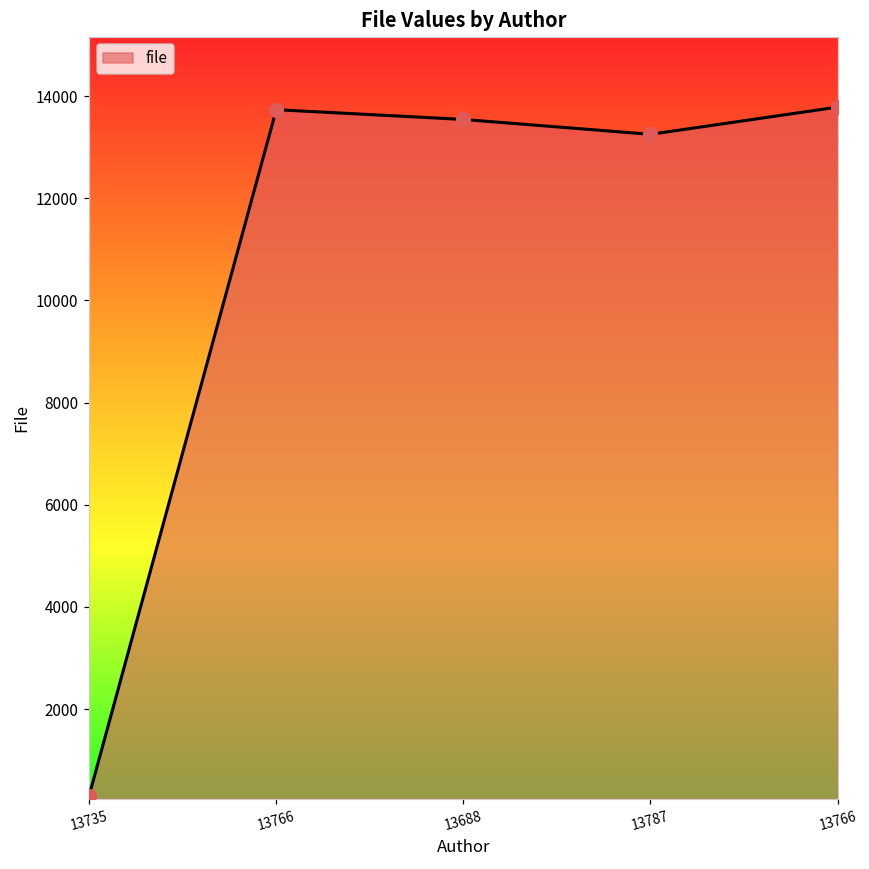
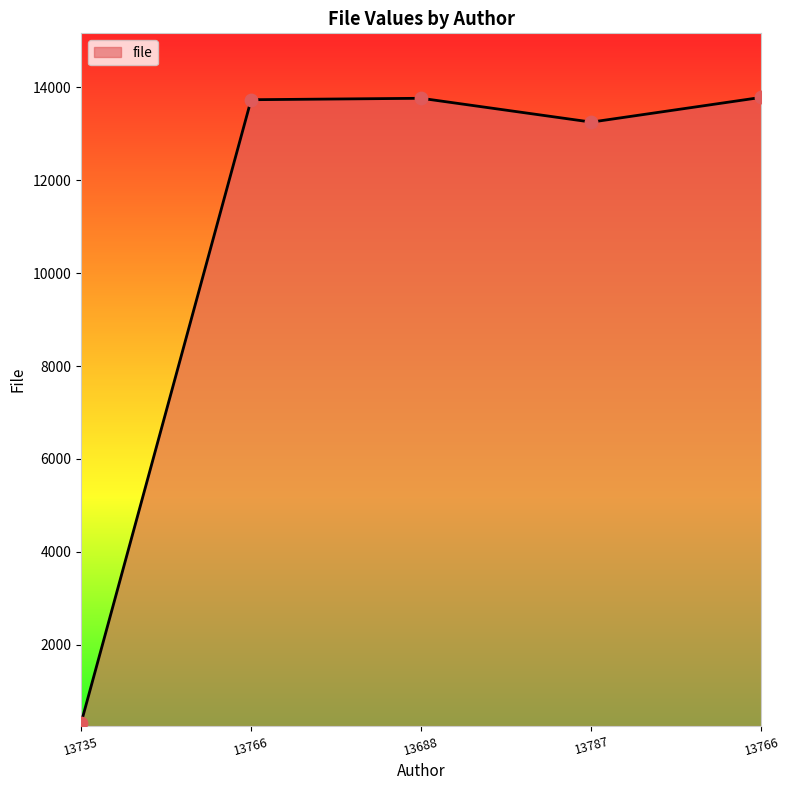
  {
    "13735": 300,
-   "13688": 13500,
+   "13688": 13800,
    "13787": 13300
  }
